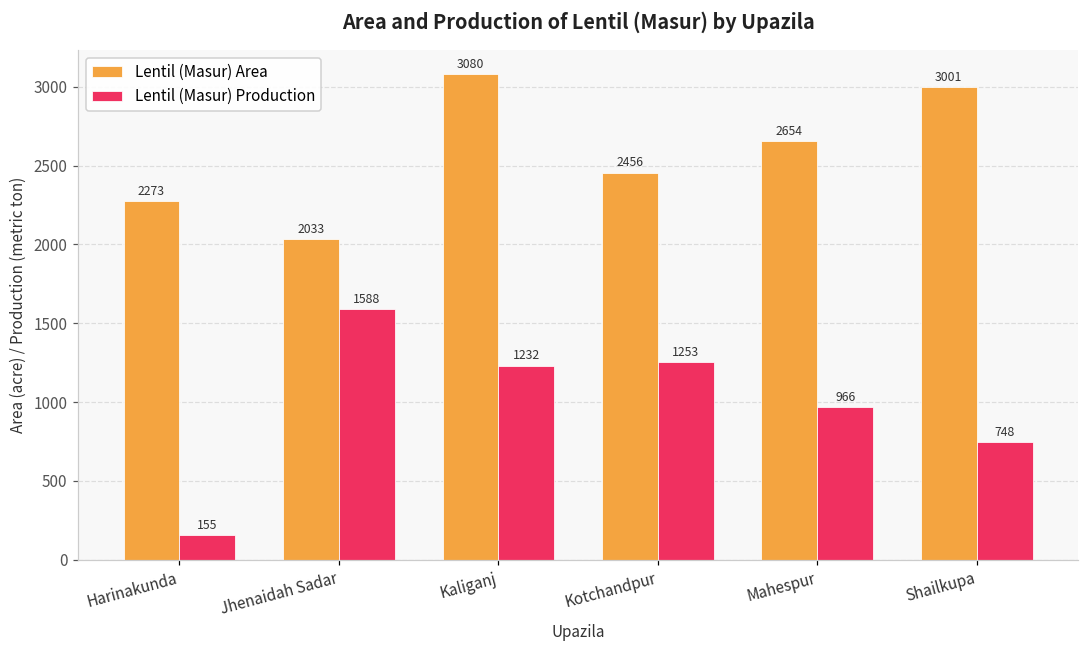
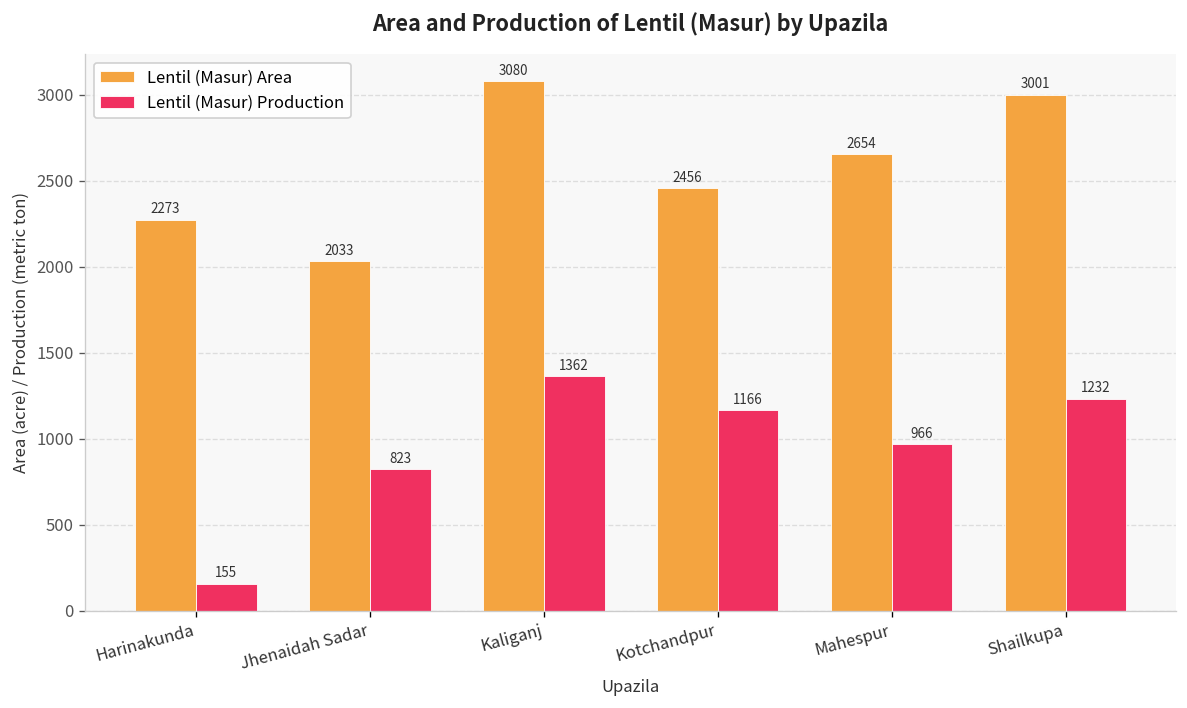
  {
    "Lentil (Masur) Area": {
      "Harinakunda": 2273,
      "Jhenaidah Sadar": 2033,
      "Kaliganj": 3080,
      "Kotchandpur": 2456,
      "Mahespur": 2654,
      "Shailkupa": 3001
    },
    "Lentil (Masur) Production": {
      "Harinakunda": 155,
-     "Jhenaidah Sadar": 1588,
-     "Kaliganj": 1232,
-     "Kotchandpur": 1253,
+     "Jhenaidah Sadar": 823,
+     "Kaliganj": 1362,
+     "Kotchandpur": 1166,
      "Mahespur": 966,
-     "Shailkupa": 748
+     "Shailkupa": 1232
    }
  }
